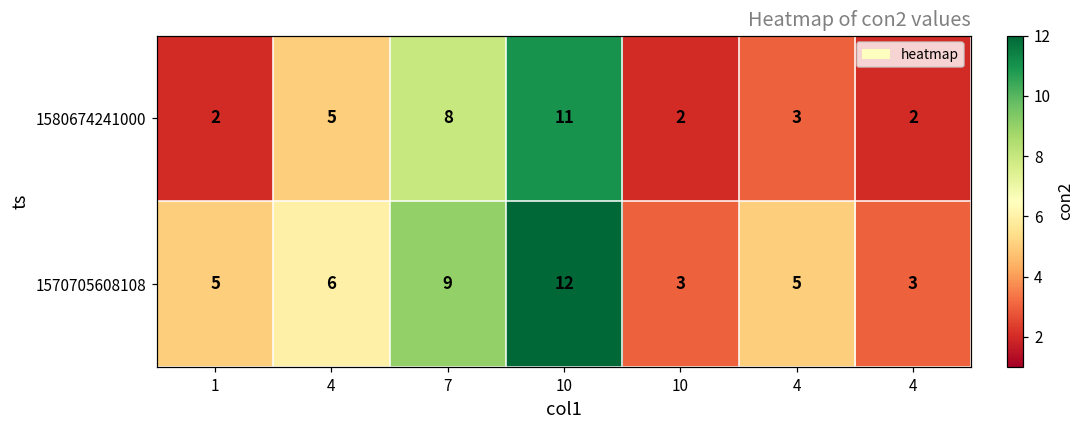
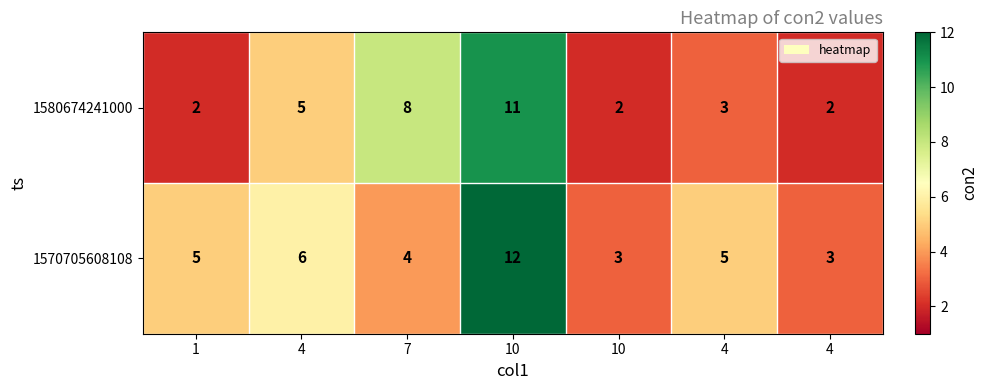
  {
    "1580674241000": {
      "1": 2,
      "7": 8
    },
    "1570705608108": {
      "1": 5,
-     "7": 9
+     "7": 4
    }
  }
